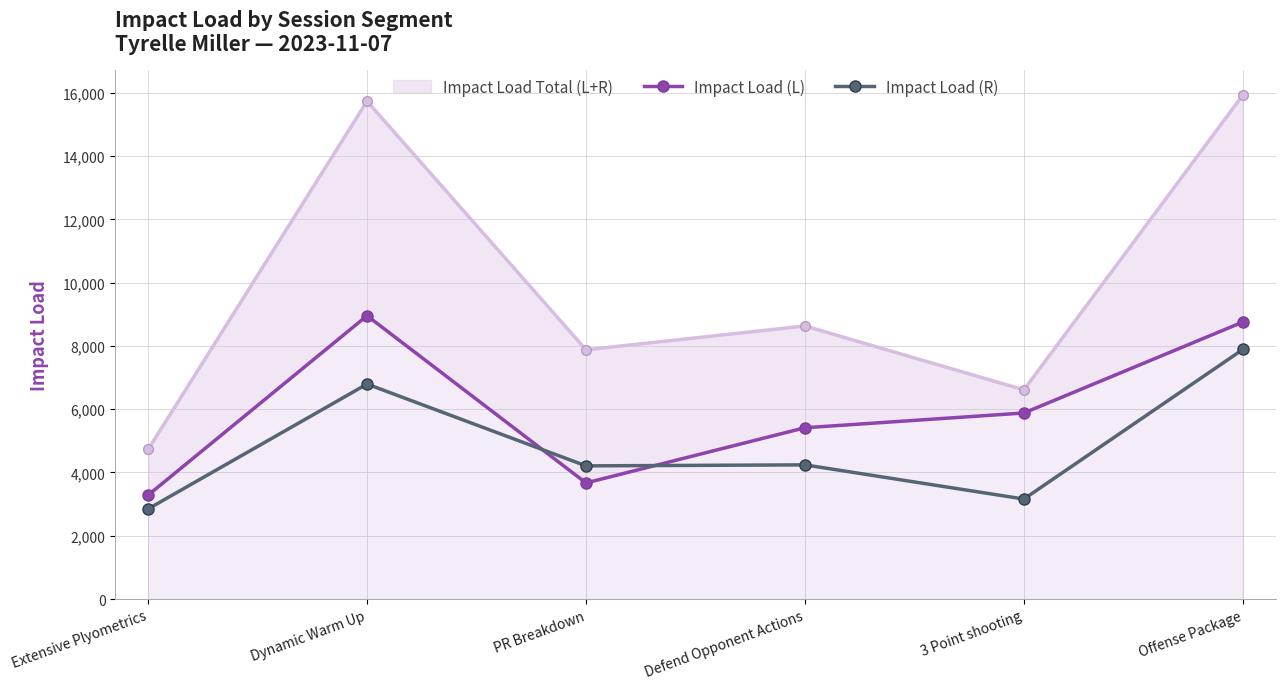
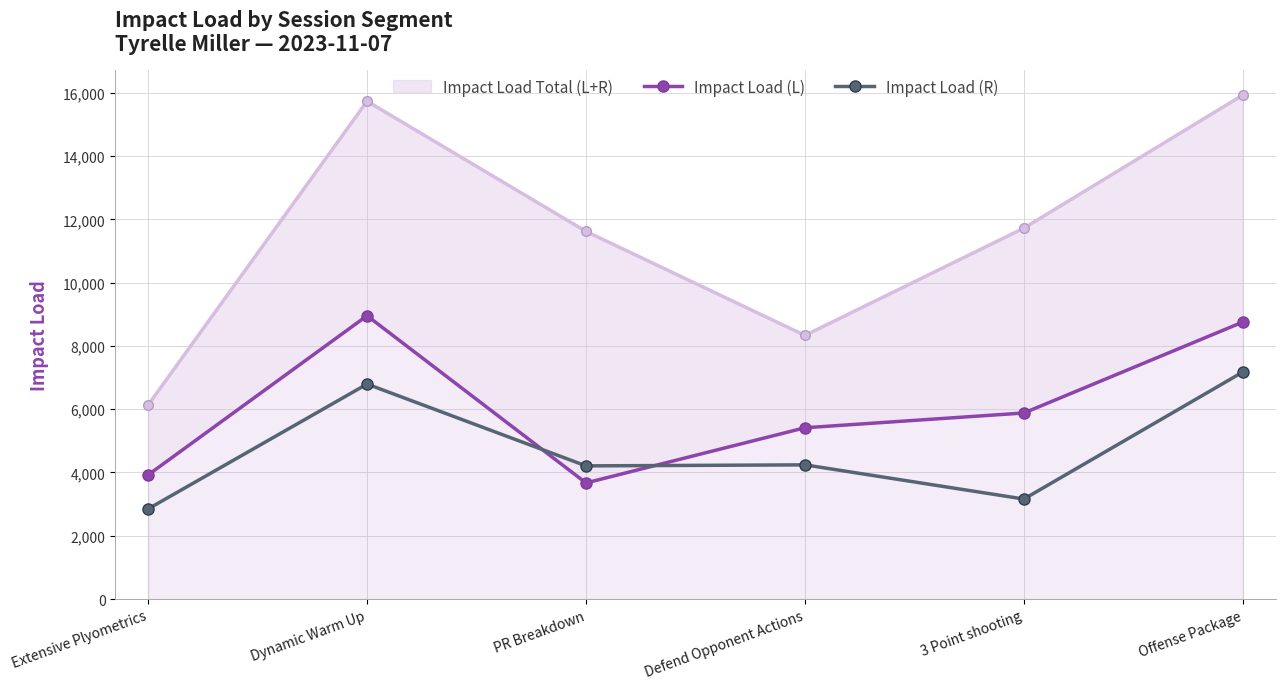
  {
    "Impact Load Total (L+R)": {
-     "Extensive Plyometrics": "4,700",
+     "Extensive Plyometrics": "6,100",
      "Dynamic Warm Up": "15,700",
-     "PR Breakdown": "7,900",
-     "Defend Opponent Actions": "8,600",
-     "3 Point shooting": "6,600",
+     "PR Breakdown": "11,600",
+     "Defend Opponent Actions": "8,300",
+     "3 Point shooting": "11,700",
      "Offense Package": "15,900"
    },
    "Impact Load (L)": {
-     "Extensive Plyometrics": "3,300",
+     "Extensive Plyometrics": "3,900",
      "Dynamic Warm Up": "9,000",
      "PR Breakdown": "3,700",
      "Defend Opponent Actions": "5,400",
      "3 Point shooting": "5,900",
      "Offense Package": "8,800"
    },
    "Impact Load (R)": {
      "Extensive Plyometrics": "2,800",
      "Dynamic Warm Up": "6,800",
      "PR Breakdown": "4,200",
      "Defend Opponent Actions": "4,200",
      "3 Point shooting": "3,200",
-     "Offense Package": "7,900"
+     "Offense Package": "7,200"
    }
  }
